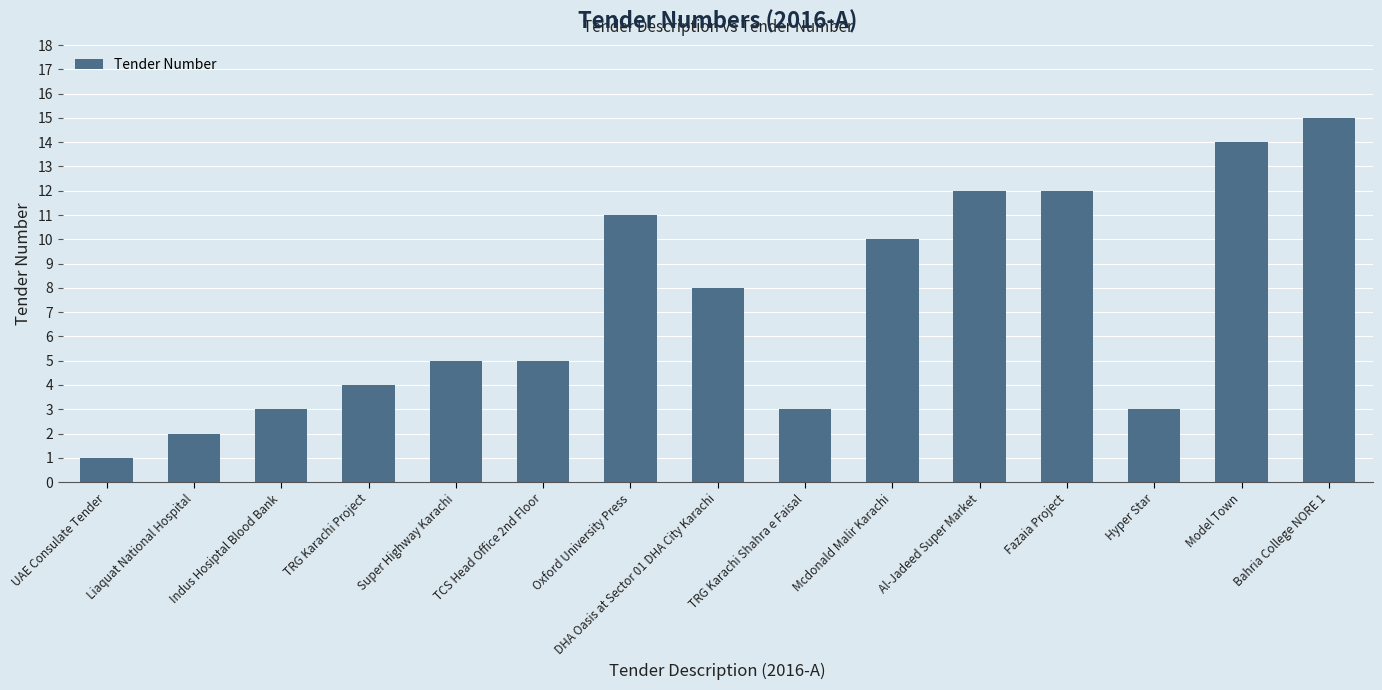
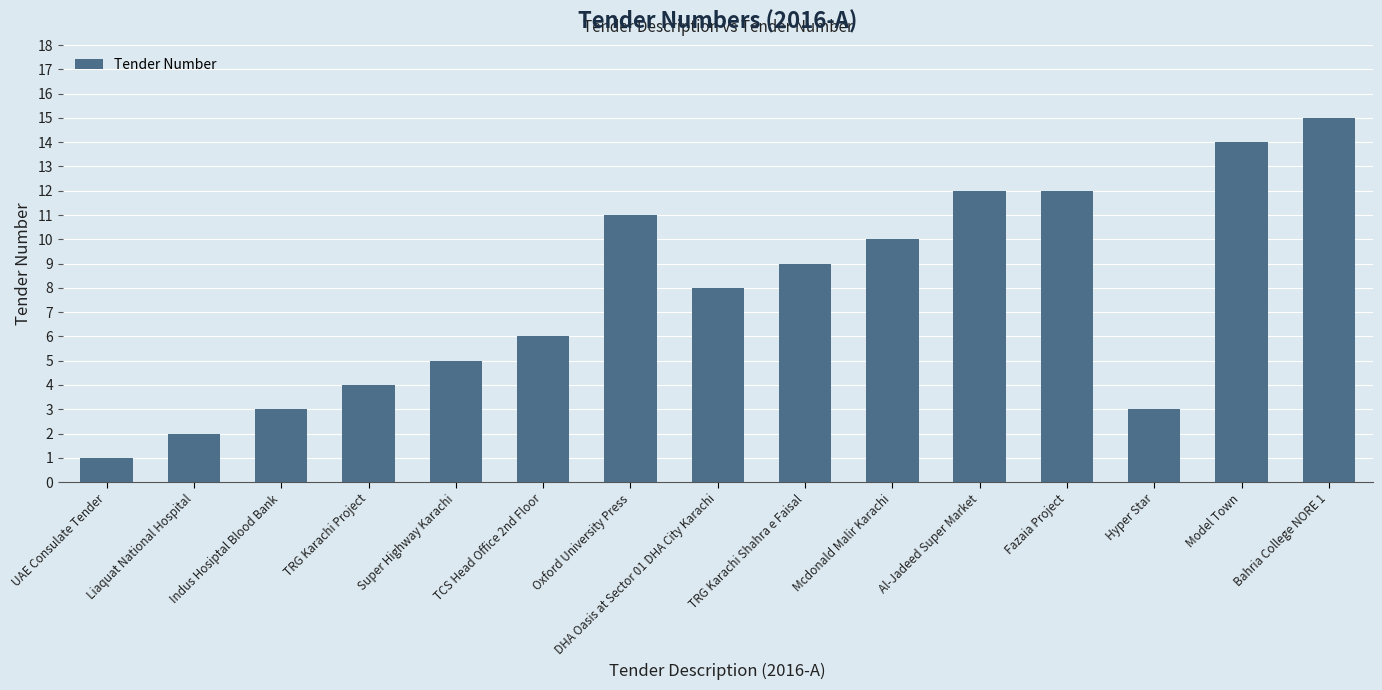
  {
    "UAE Consulate Tender": 1,
    "Liaquat National Hospital": 2,
    "Indus Hosiptal Blood Bank": 3,
    "TRG Karachi Project": 4,
    "Super Highway Karachi": 5,
-   "TCS Head Office 2nd Floor": 5,
+   "TCS Head Office 2nd Floor": 6,
    "Oxford University Press": 11,
    "DHA Oasis at Sector 01 DHA City Karachi": 8,
-   "TRG Karachi Shahra e Faisal": 3,
+   "TRG Karachi Shahra e Faisal": 9,
    "Mcdonald Malir Karachi": 10,
    "Al-Jadeed Super Market": 12,
    "Fazaia Project": 12,
    "Hyper Star": 3,
    "Model Town": 14,
    "Bahria College NORE 1": 15
  }
